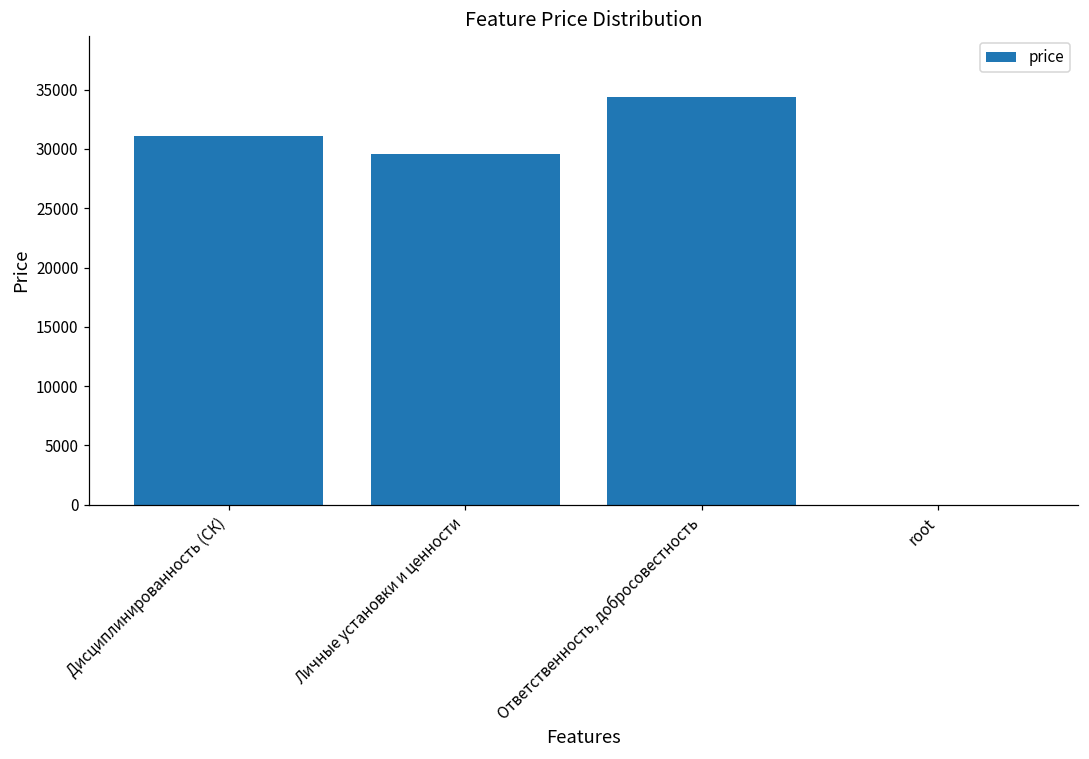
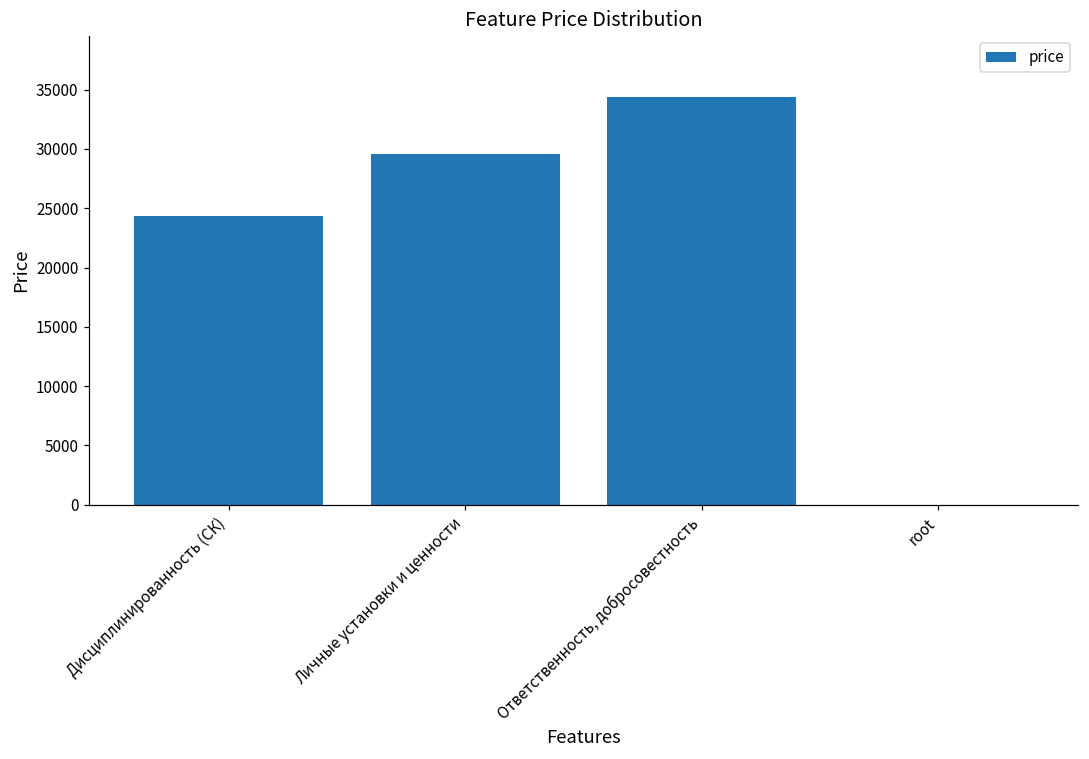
  {
-   "Дисциплинированность (СК)": 31100,
+   "Дисциплинированность (СК)": 24300,
    "Личные установки и ценности": 29600,
    "Ответственность, добросовестность": 34400,
    "root": 0
  }
